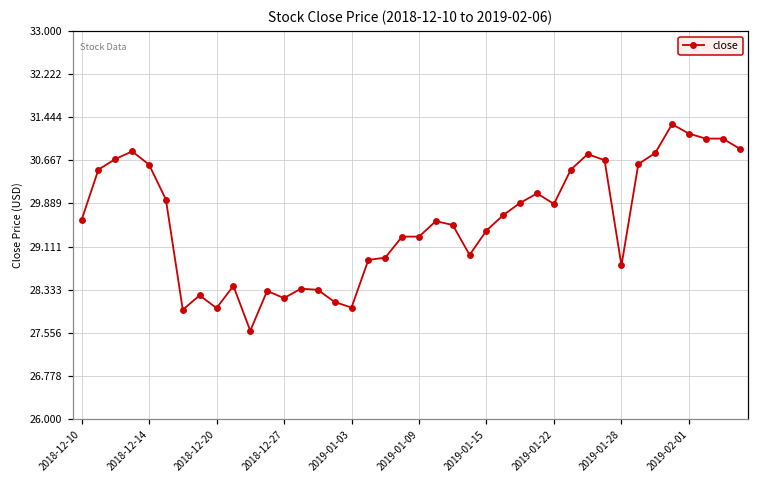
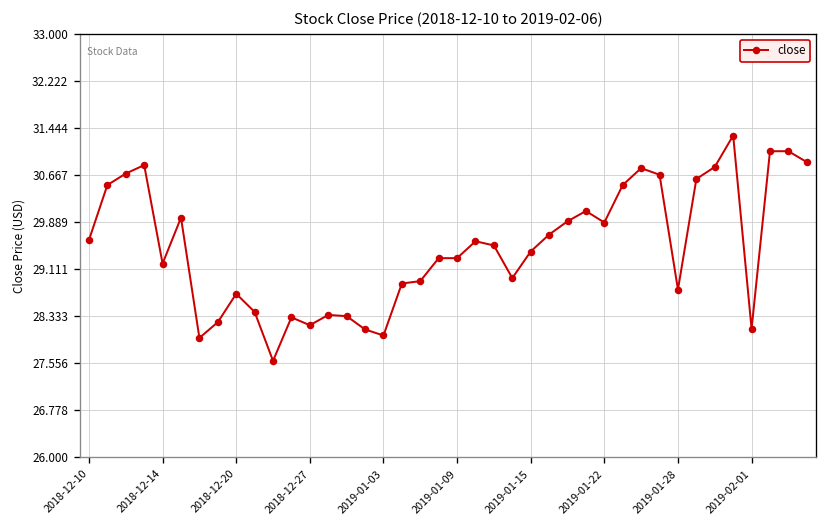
  {
    "2018-12-10": 29.6,
-   "2018-12-14": 30.6,
-   "2018-12-20": 28.0,
+   "2018-12-14": 29.2,
+   "2018-12-20": 28.7,
    "2018-12-27": 28.2,
    "2019-01-03": 28.0,
    "2019-01-09": 29.3,
    "2019-01-15": 29.4,
    "2019-01-22": 29.9,
    "2019-01-28": 28.8,
-   "2019-02-01": 31.2
+   "2019-02-01": 28.1
  }
